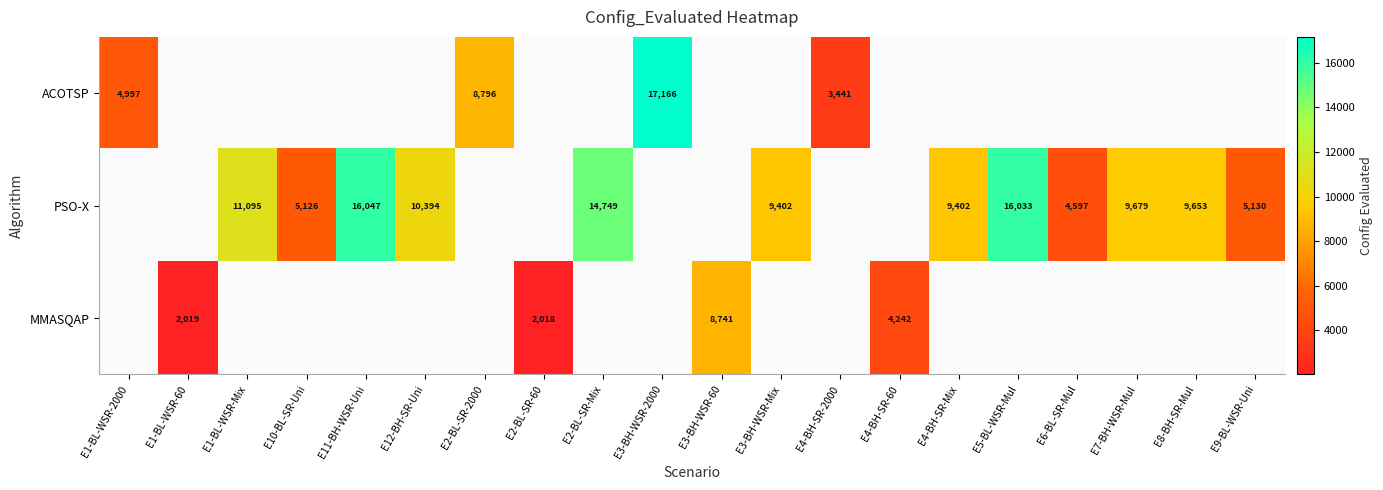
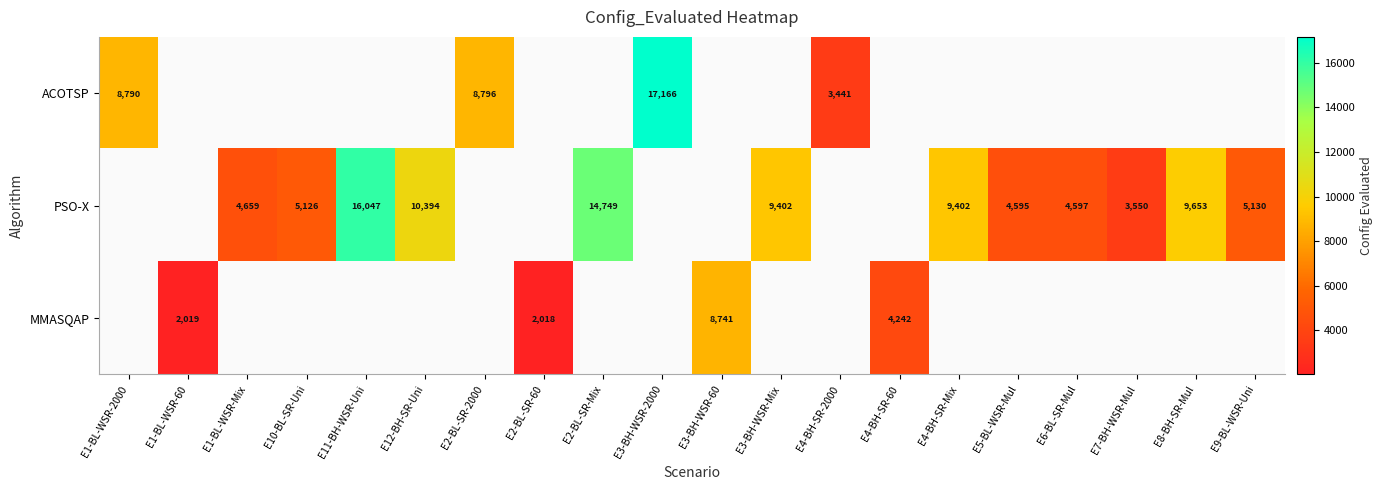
  {
    "ACOTSP": {
-     "E1-BL-WSR-2000": "4,997",
+     "E1-BL-WSR-2000": "8,790",
      "E2-BL-SR-2000": "8,796",
      "E3-BH-WSR-2000": "17,166",
      "E4-BH-SR-2000": "3,441"
    },
    "PSO-X": {
-     "E1-BL-WSR-Mix": "11,095",
+     "E1-BL-WSR-Mix": "4,659",
      "E10-BL-SR-Uni": "5,126",
      "E11-BH-WSR-Uni": "16,047",
      "E12-BH-SR-Uni": "10,394",
      "E2-BL-SR-Mix": "14,749",
      "E3-BH-WSR-Mix": "9,402",
      "E4-BH-SR-Mix": "9,402",
-     "E5-BL-WSR-Mul": "16,033",
+     "E5-BL-WSR-Mul": "4,595",
      "E6-BL-SR-Mul": "4,597",
-     "E7-BH-WSR-Mul": "9,679",
+     "E7-BH-WSR-Mul": "3,550",
      "E8-BH-SR-Mul": "9,653",
      "E9-BL-WSR-Uni": "5,130"
    },
    "MMASQAP": {
      "E1-BL-WSR-60": "2,019",
      "E2-BL-SR-60": "2,018",
      "E3-BH-WSR-60": "8,741",
      "E4-BH-SR-60": "4,242"
    }
  }
